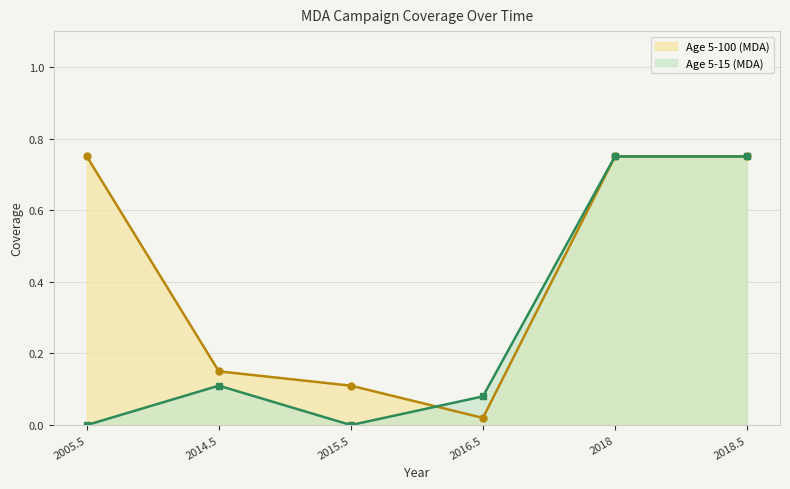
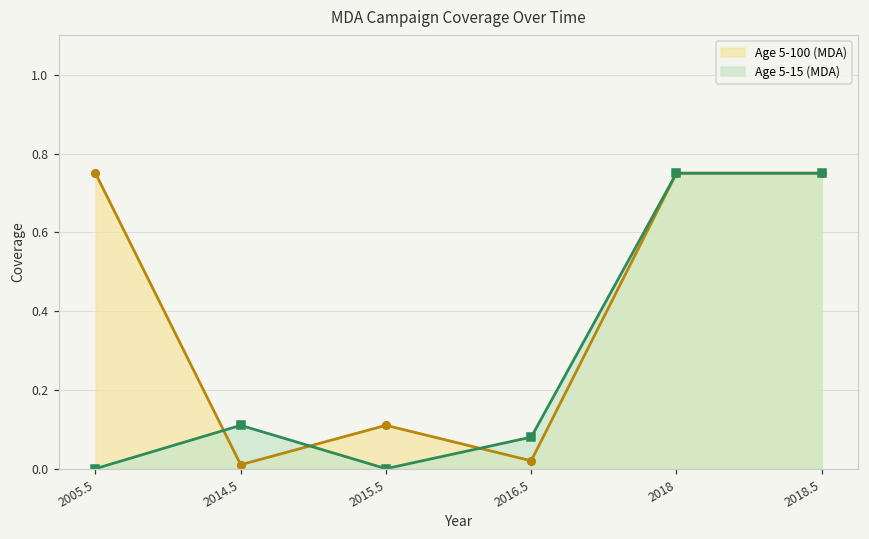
  {
    "Age 5-100 (MDA)": {
      "2005.5": 0.75,
-     "2014.5": 0.15,
+     "2014.5": 0.01,
      "2015.5": 0.11,
      "2016.5": 0.02
    },
    "Age 5-15 (MDA)": {
      "2005.5": 0.00,
      "2014.5": 0.11,
      "2015.5": 0.00,
      "2016.5": 0.08
    }
  }
